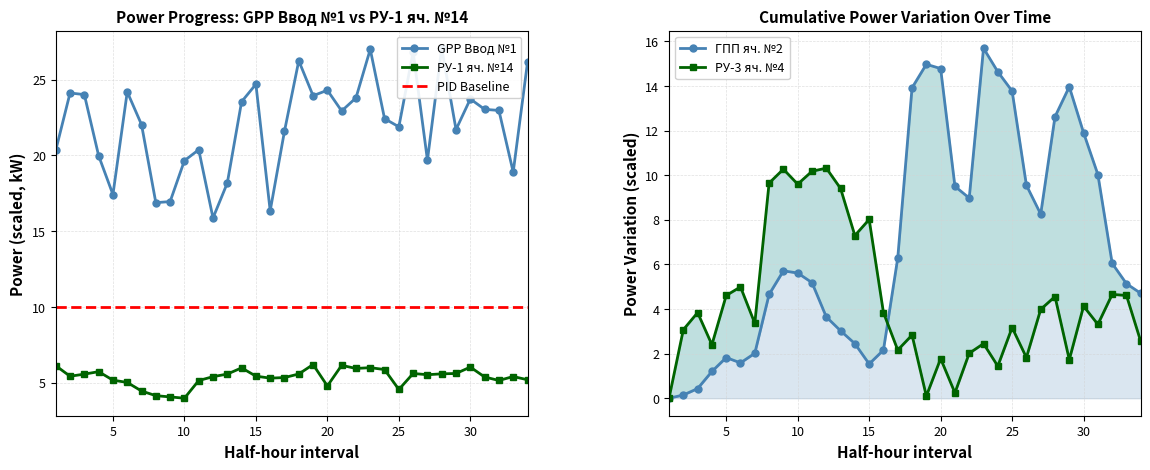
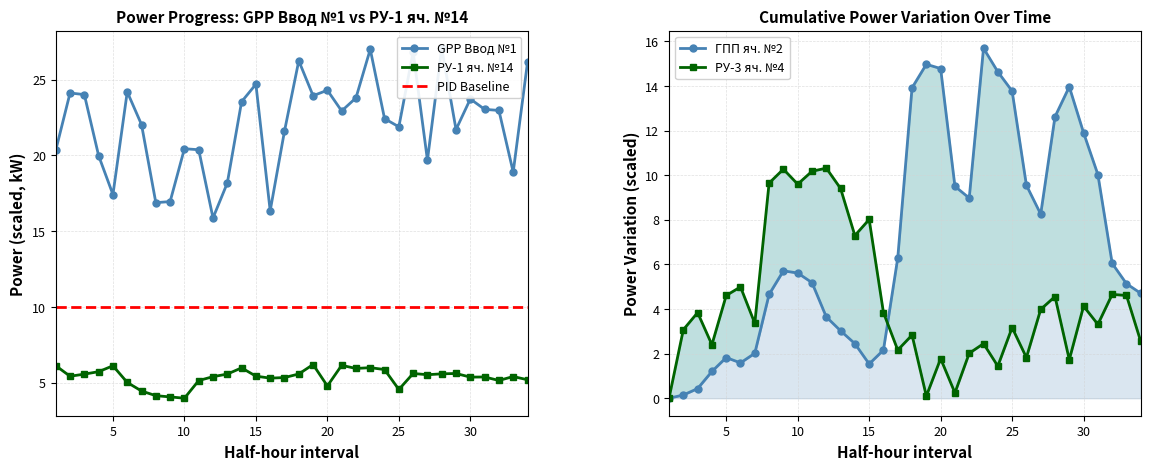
  {
    "Power Progress: GPP Ввод №1 vs РУ-1 яч. №14": {
      "GPP Ввод №1": {
        "5": 17.4,
-       "10": 19.7,
+       "10": 20.4,
        "15": 24.7,
        "20": 24.3,
        "25": 21.9,
        "30": 23.7
      },
      "РУ-1 яч. №14": {
-       "5": 5.2,
+       "5": 6.1,
        "10": 4.0,
        "15": 5.4,
        "20": 4.8,
        "25": 4.6,
-       "30": 6.0
+       "30": 5.4
      }
    }
  }
